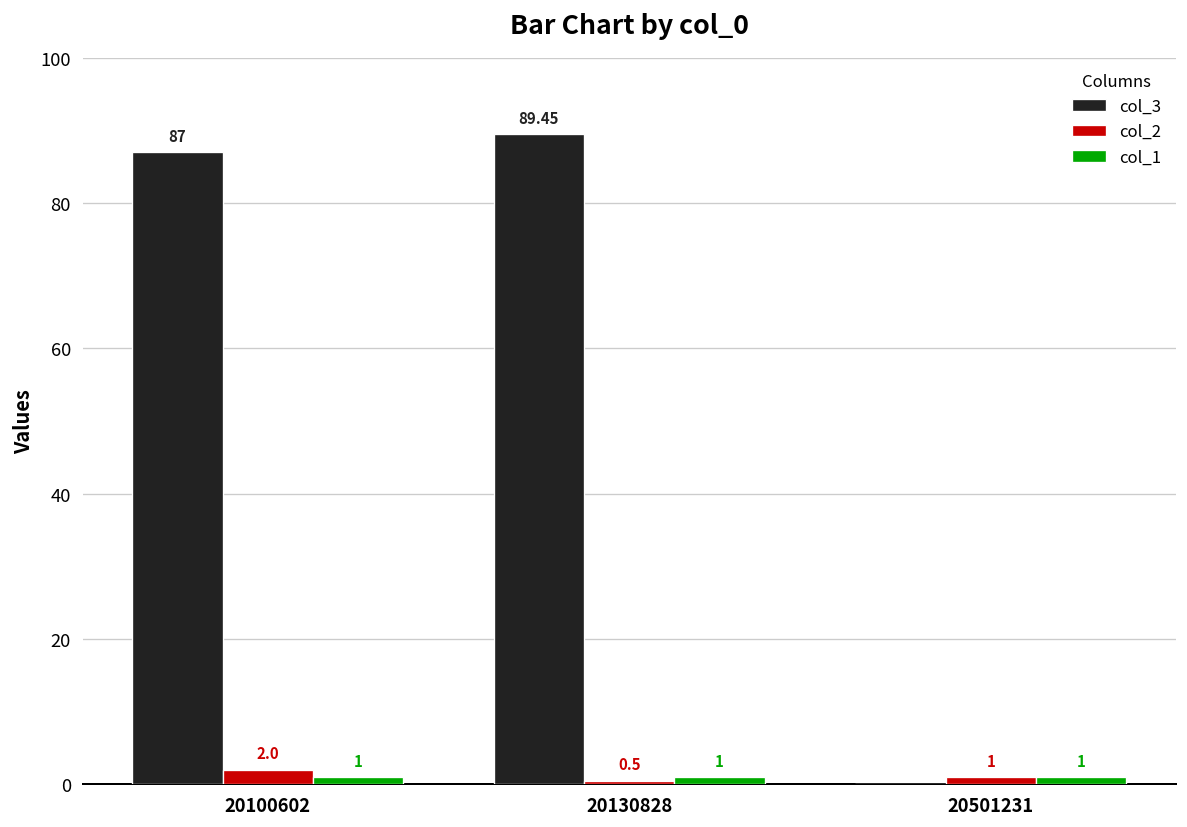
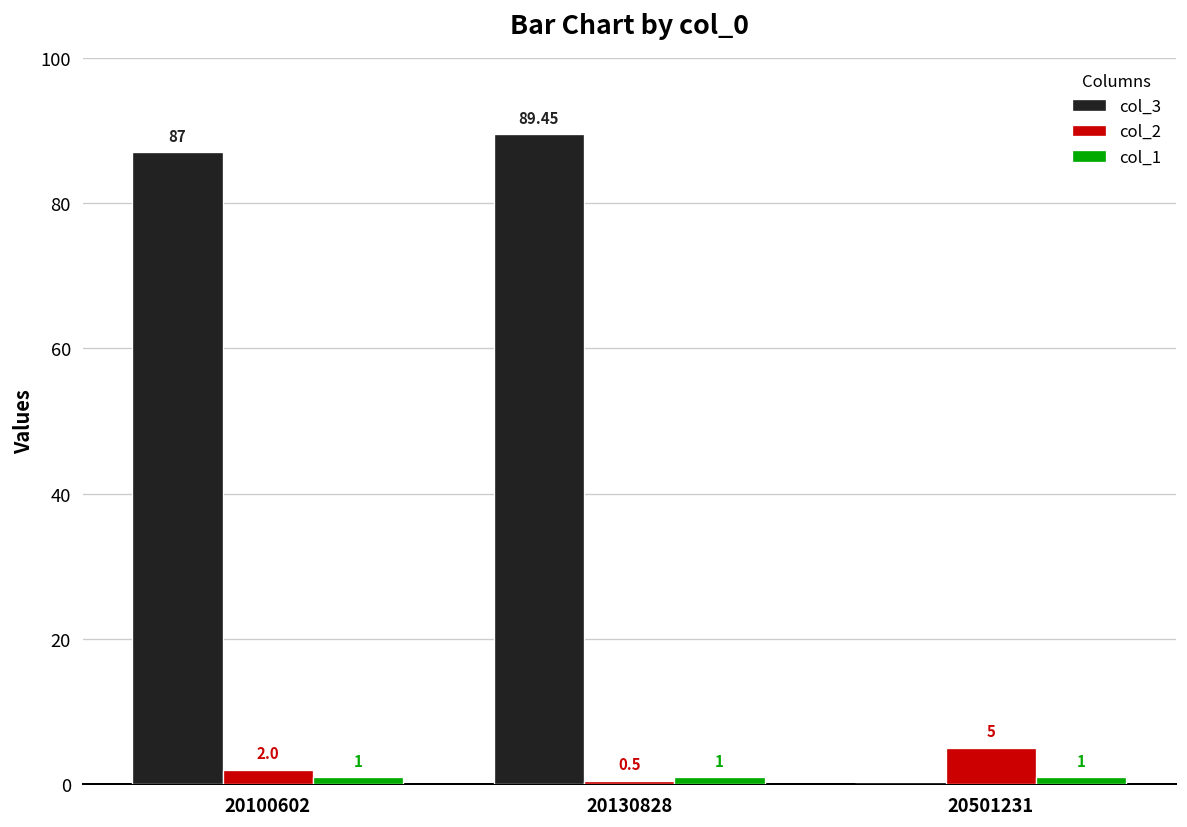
  {
    "col_3": {
      "20100602": 87,
      "20130828": 89.45
    },
    "col_2": {
      "20100602": 2.0,
      "20130828": 0.5,
-     "20501231": 1
+     "20501231": 5
    },
    "col_1": {
      "20100602": 1,
      "20130828": 1,
      "20501231": 1
    }
  }
